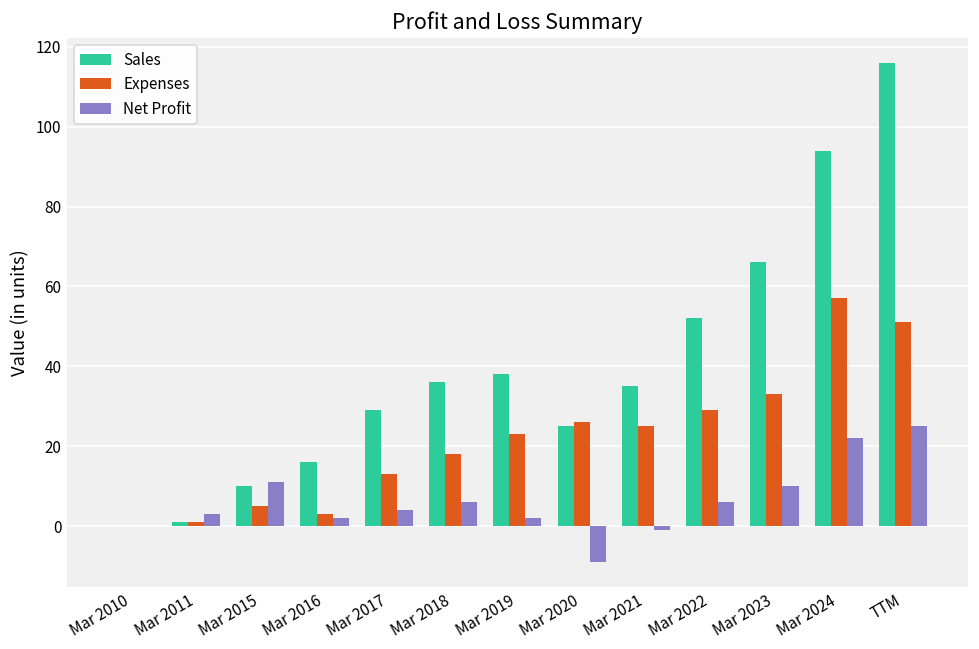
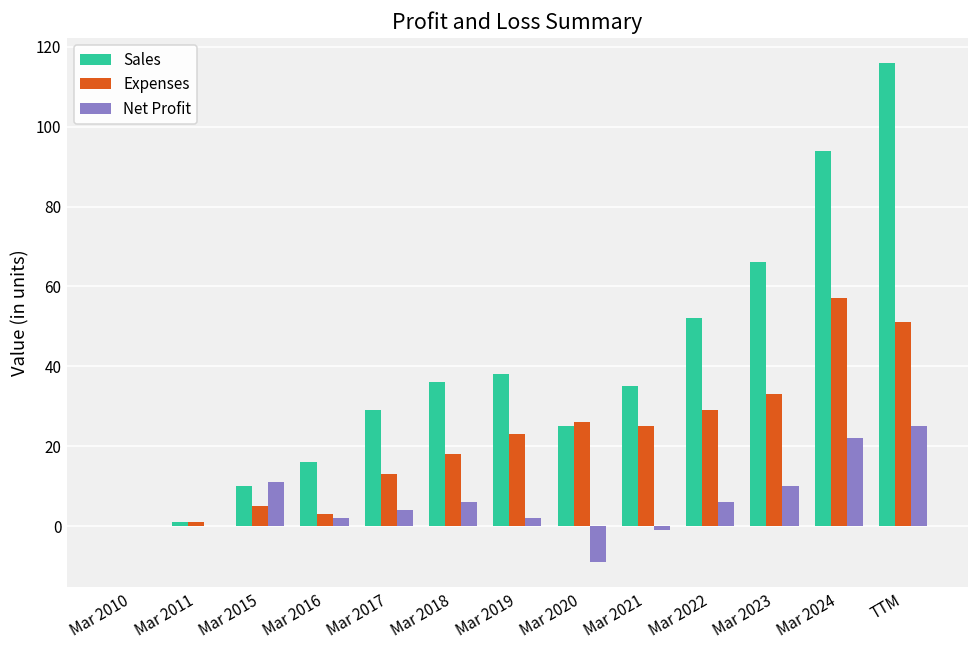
  {
    "Sales": {
      "Mar 2010": 0,
      "Mar 2011": 1,
      "Mar 2015": 10,
      "Mar 2016": 16,
      "Mar 2017": 29,
      "Mar 2018": 36,
      "Mar 2019": 38,
      "Mar 2020": 25,
      "Mar 2021": 35,
      "Mar 2022": 52,
      "Mar 2023": 66,
      "Mar 2024": 94,
      "TTM": 116
    },
    "Expenses": {
      "Mar 2010": 0,
      "Mar 2011": 1,
      "Mar 2015": 5,
      "Mar 2016": 3,
      "Mar 2017": 13,
      "Mar 2018": 18,
      "Mar 2019": 23,
      "Mar 2020": 26,
      "Mar 2021": 25,
      "Mar 2022": 29,
      "Mar 2023": 33,
      "Mar 2024": 57,
      "TTM": 51
    },
    "Net Profit": {
      "Mar 2010": 0,
-     "Mar 2011": 3,
+     "Mar 2011": 0,
      "Mar 2015": 11,
      "Mar 2016": 2,
      "Mar 2017": 4,
      "Mar 2018": 6,
      "Mar 2019": 2,
      "Mar 2020": -9,
      "Mar 2021": -1,
      "Mar 2022": 6,
      "Mar 2023": 10,
      "Mar 2024": 22,
      "TTM": 25
    }
  }
